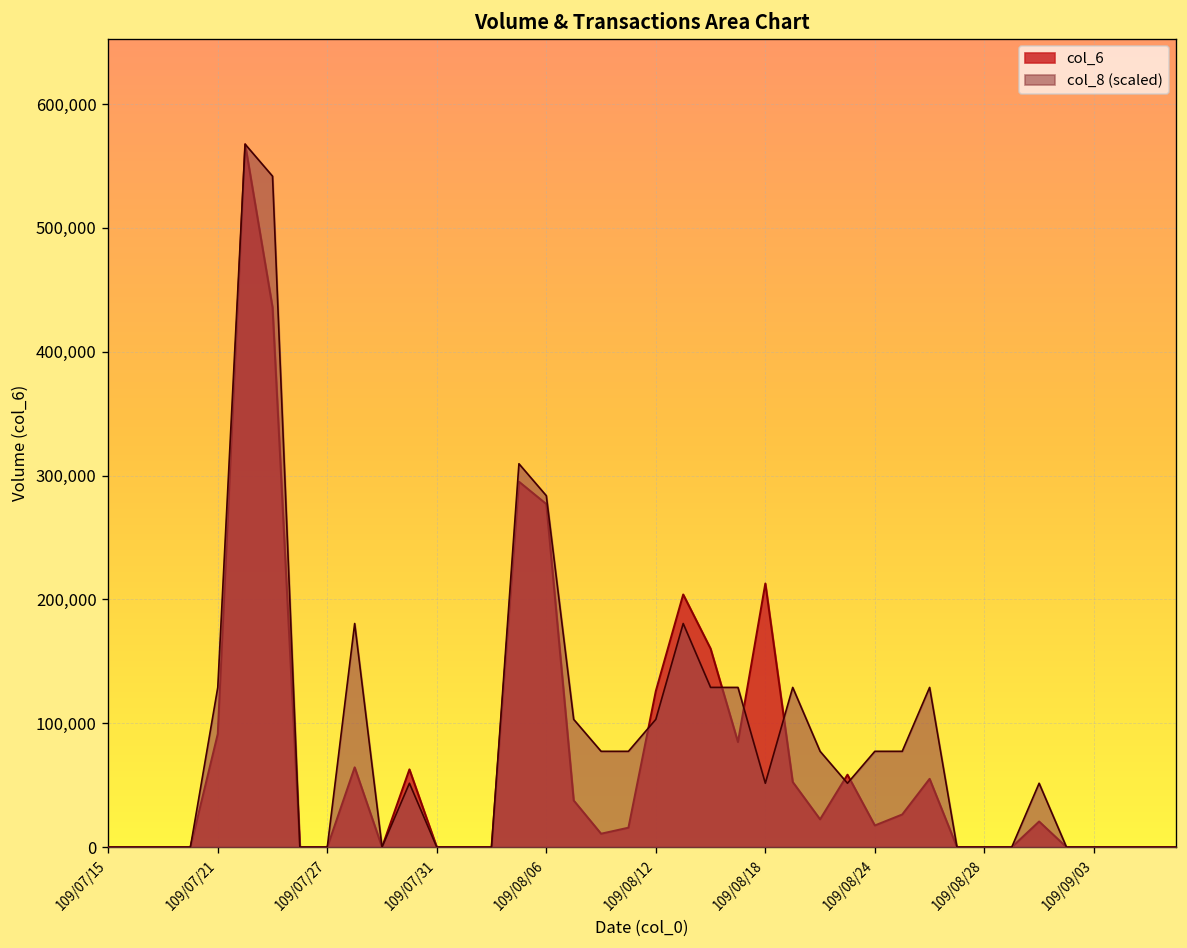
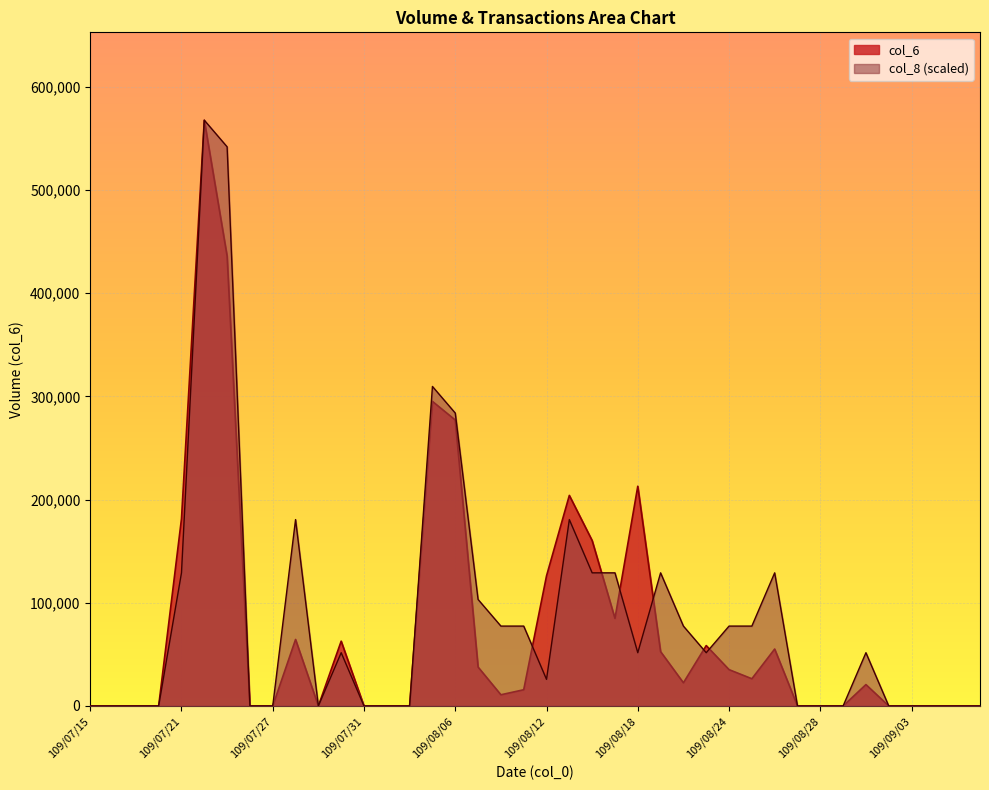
  {
    "col_6": {
-     "109/07/21": "91,000",
+     "109/07/21": "181,000",
      "109/08/06": "277,000",
      "109/08/12": "126,000",
      "109/08/18": "213,000",
-     "109/08/24": "18,000"
+     "109/08/24": "35,000"
    },
    "col_8 (scaled)": {
      "109/07/21": "129,000",
      "109/08/06": "284,000",
-     "109/08/12": "103,000",
+     "109/08/12": "26,000",
      "109/08/18": "52,000",
      "109/08/24": "77,000"
    }
  }
